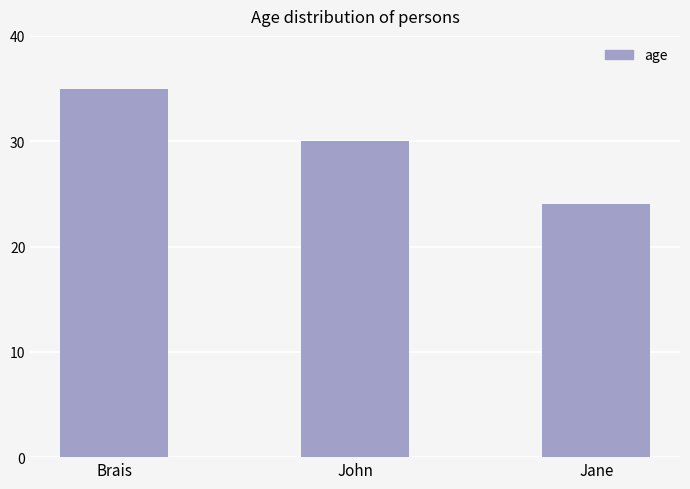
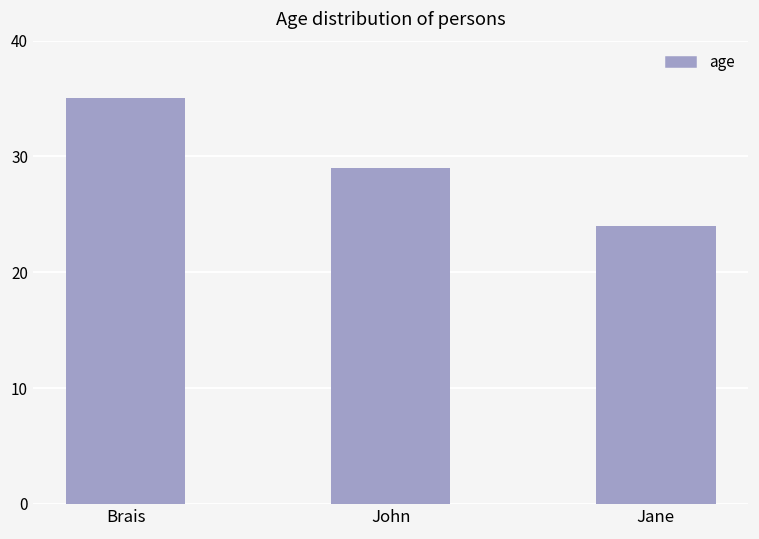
  {
    "Brais": 35,
-   "John": 30,
+   "John": 29,
    "Jane": 24
  }
